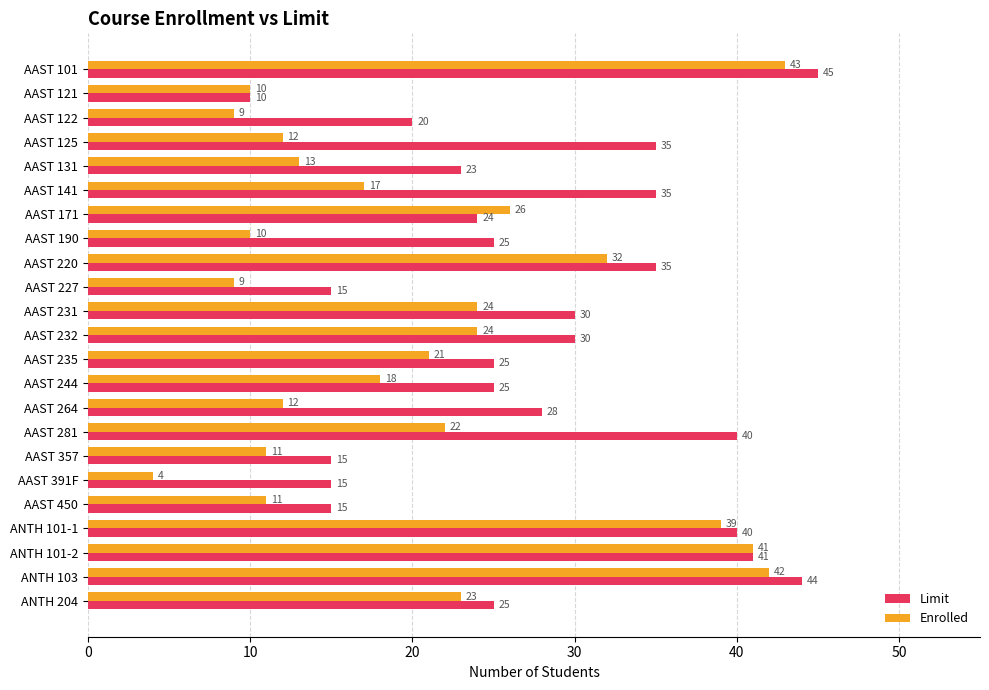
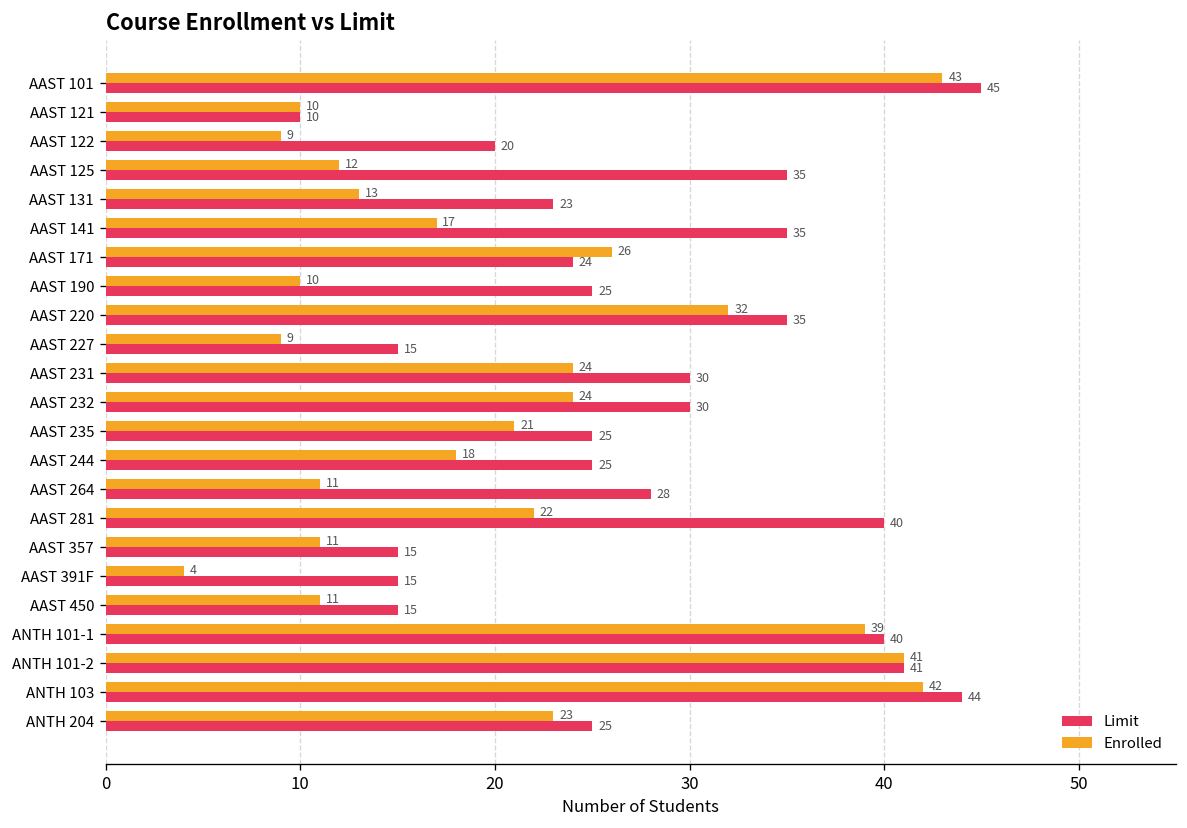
  {
    "Limit": {
      "AAST 101": 45,
      "AAST 122": 20,
      "AAST 125": 35,
      "AAST 131": 23,
      "AAST 141": 35,
      "AAST 171": 24,
      "AAST 190": 25,
      "AAST 220": 35,
      "AAST 227": 15,
      "AAST 231": 30,
      "AAST 232": 30,
      "AAST 235": 25,
      "AAST 244": 25,
      "AAST 264": 28,
      "AAST 281": 40,
      "AAST 357": 15,
      "AAST 391F": 15,
      "AAST 450": 15,
      "ANTH 101-1": 40,
      "ANTH 103": 44,
      "ANTH 204": 25
    },
    "Enrolled": {
      "AAST 101": 43,
      "AAST 122": 9,
      "AAST 125": 12,
      "AAST 131": 13,
      "AAST 141": 17,
      "AAST 171": 26,
      "AAST 190": 10,
      "AAST 220": 32,
      "AAST 227": 9,
      "AAST 231": 24,
      "AAST 232": 24,
      "AAST 235": 21,
      "AAST 244": 18,
-     "AAST 264": 12,
+     "AAST 264": 11,
      "AAST 281": 22,
      "AAST 357": 11,
      "AAST 391F": 4,
      "AAST 450": 11,
      "ANTH 101-1": 39,
      "ANTH 103": 42,
      "ANTH 204": 23
    }
  }
